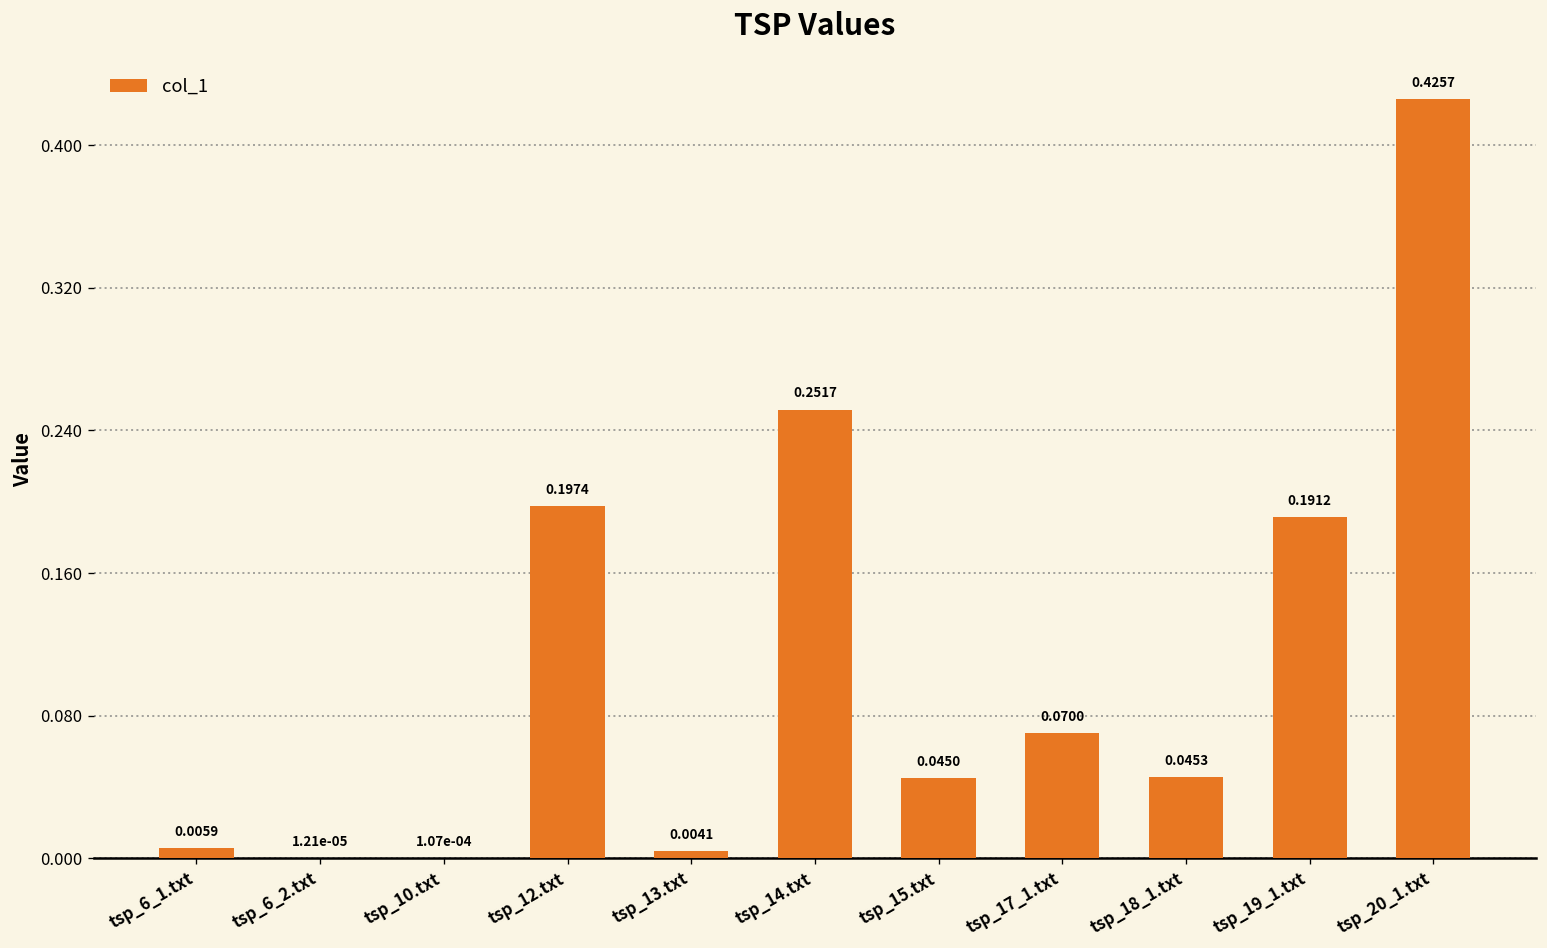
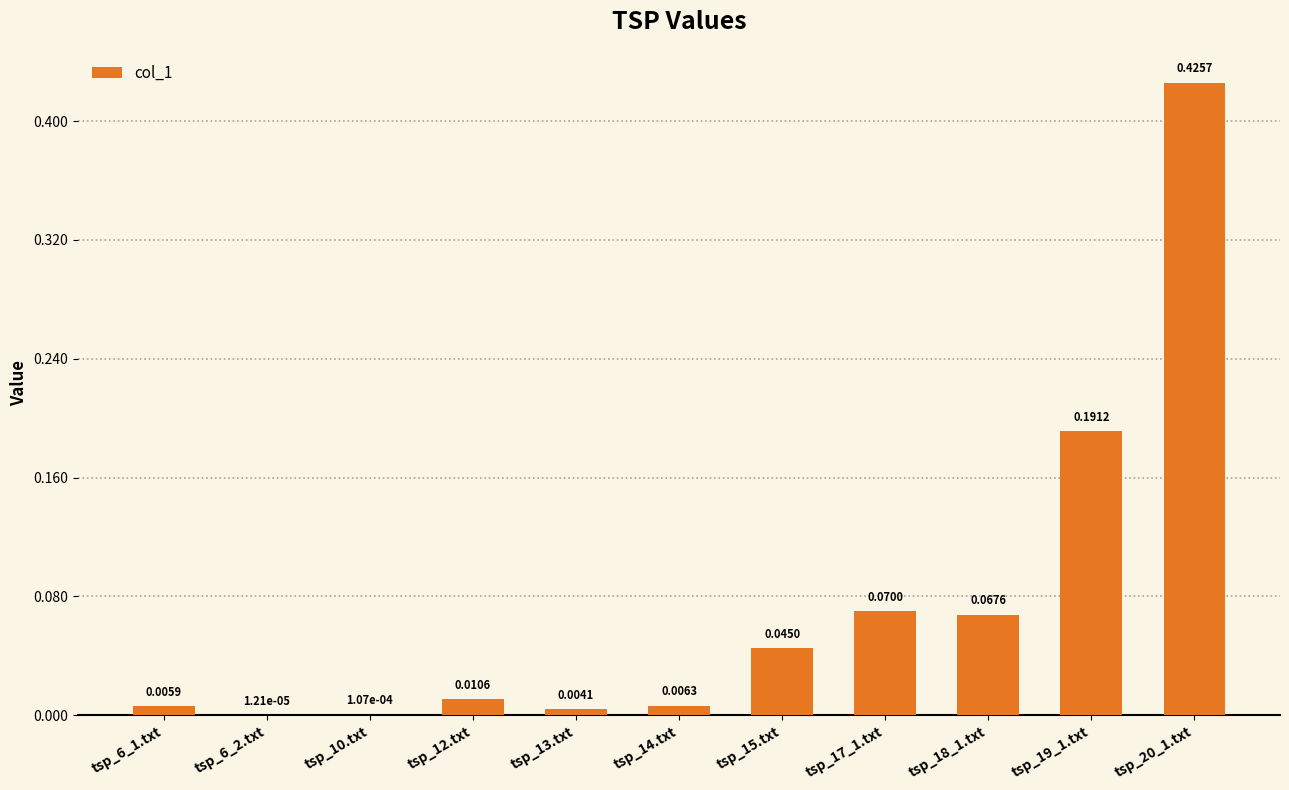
  {
    "tsp_6_1.txt": "0.0059",
    "tsp_6_2.txt": "1.21e-05",
    "tsp_10.txt": "1.07e-04",
-   "tsp_12.txt": "0.1974",
+   "tsp_12.txt": "0.0106",
    "tsp_13.txt": "0.0041",
-   "tsp_14.txt": "0.2517",
+   "tsp_14.txt": "0.0063",
    "tsp_15.txt": "0.0450",
    "tsp_17_1.txt": "0.0700",
-   "tsp_18_1.txt": "0.0453",
+   "tsp_18_1.txt": "0.0676",
    "tsp_19_1.txt": "0.1912",
    "tsp_20_1.txt": "0.4257"
  }
